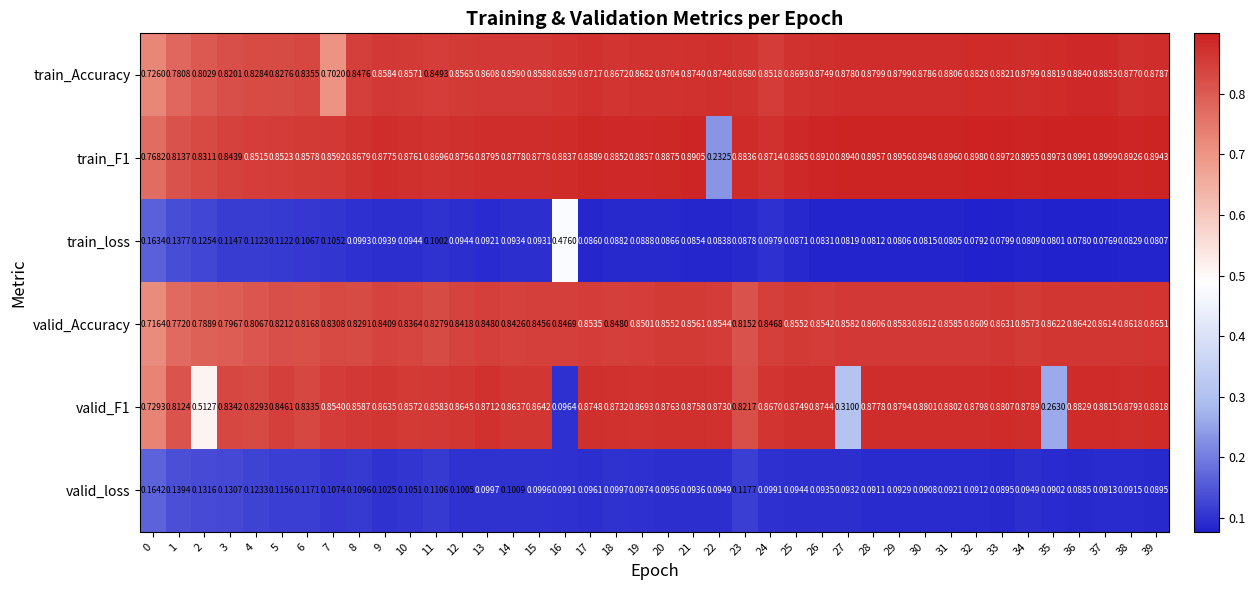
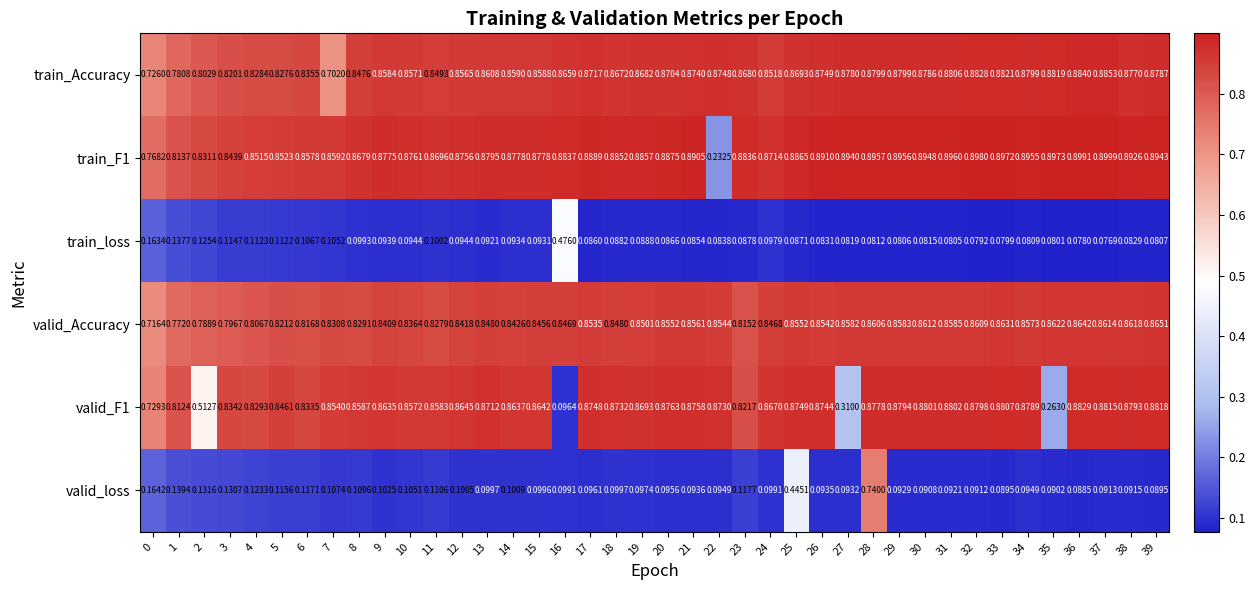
  {
    "valid_loss": {
      "0": 0.1642,
      "1": 0.1394,
      "2": 0.1316,
      "3": 0.1307,
      "4": 0.1233,
      "5": 0.1156,
      "6": 0.1171,
      "7": 0.1074,
      "8": 0.1096,
      "9": 0.1025,
      "10": 0.1051,
      "11": 0.1106,
      "12": 0.1005,
      "13": 0.0997,
      "14": 0.1009,
      "15": 0.0996,
      "16": 0.0991,
      "17": 0.0961,
      "18": 0.0997,
      "19": 0.0974,
      "20": 0.0956,
      "21": 0.0936,
      "22": 0.0949,
      "23": 0.1177,
      "24": 0.0991,
-     "25": 0.0944,
+     "25": 0.4451,
      "26": 0.0935,
      "27": 0.0932,
-     "28": 0.0911,
+     "28": 0.7400,
      "29": 0.0929,
      "30": 0.0908,
      "31": 0.0921,
      "32": 0.0912,
      "33": 0.0895,
      "34": 0.0949,
      "35": 0.0902,
      "36": 0.0885,
      "37": 0.0913,
      "38": 0.0915,
      "39": 0.0895
    }
  }
